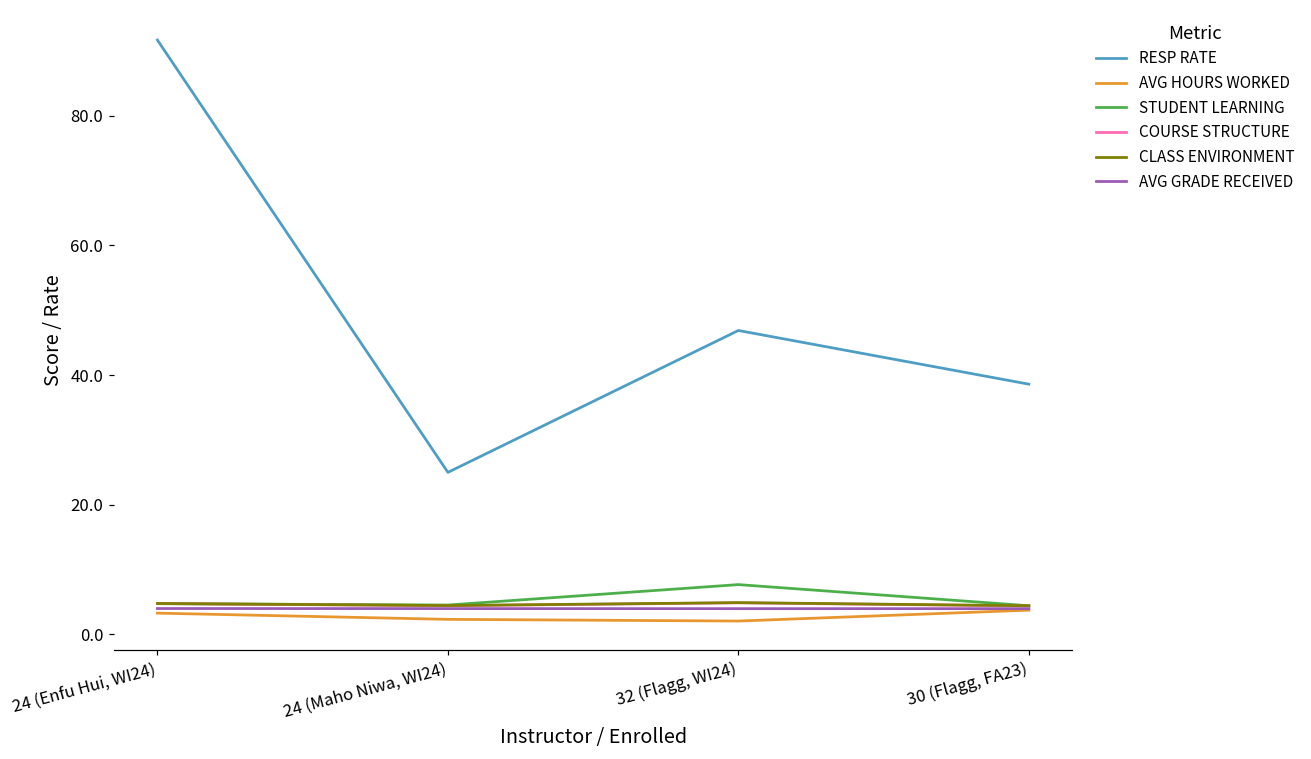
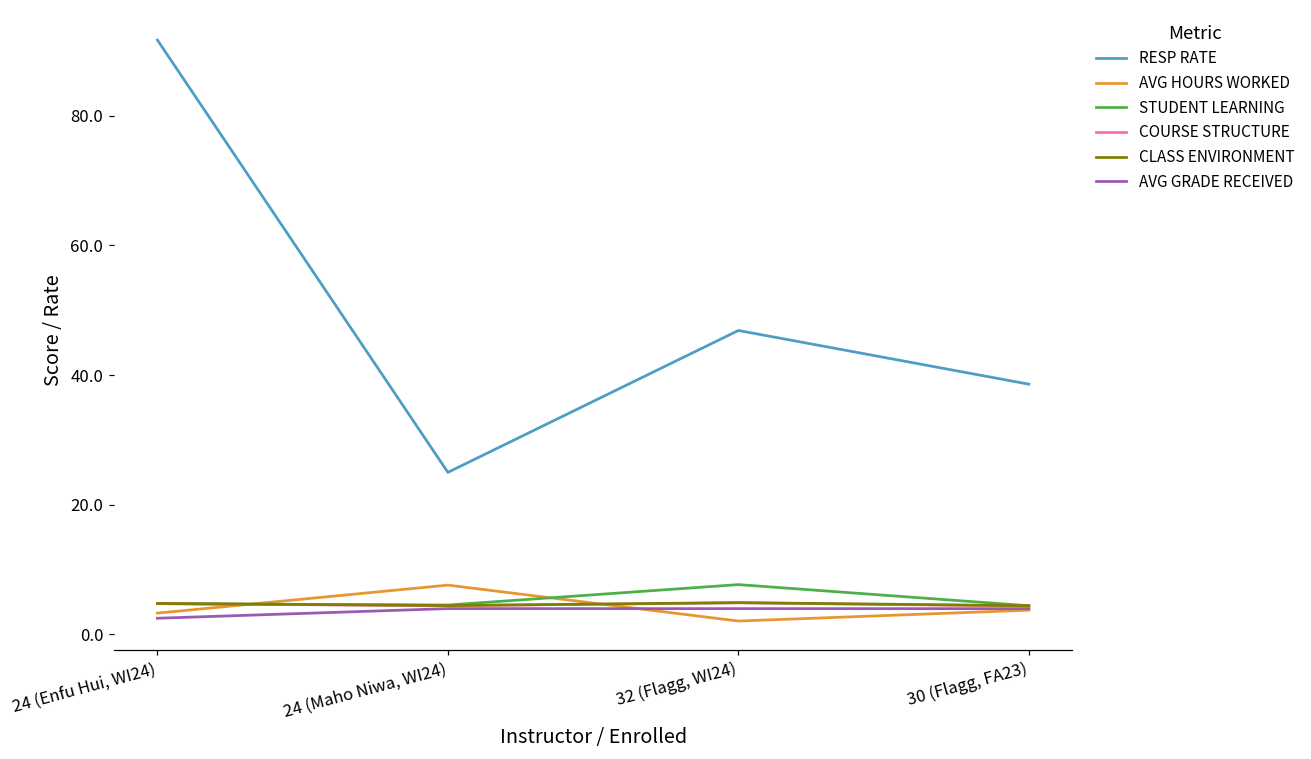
  {
    "RESP RATE": {
      "24 (Enfu Hui, WI24)": 92,
      "24 (Maho Niwa, WI24)": 25,
      "32 (Flagg, WI24)": 47,
      "30 (Flagg, FA23)": 39
    },
    "AVG HOURS WORKED": {
      "24 (Enfu Hui, WI24)": 3,
-     "24 (Maho Niwa, WI24)": 2,
+     "24 (Maho Niwa, WI24)": 8,
      "32 (Flagg, WI24)": 2
    },
    "STUDENT LEARNING": {
      "32 (Flagg, WI24)": 8
    },
    "AVG GRADE RECEIVED": {
-     "24 (Enfu Hui, WI24)": 4,
+     "24 (Enfu Hui, WI24)": 3,
      "24 (Maho Niwa, WI24)": 4,
      "32 (Flagg, WI24)": 4
    }
  }
